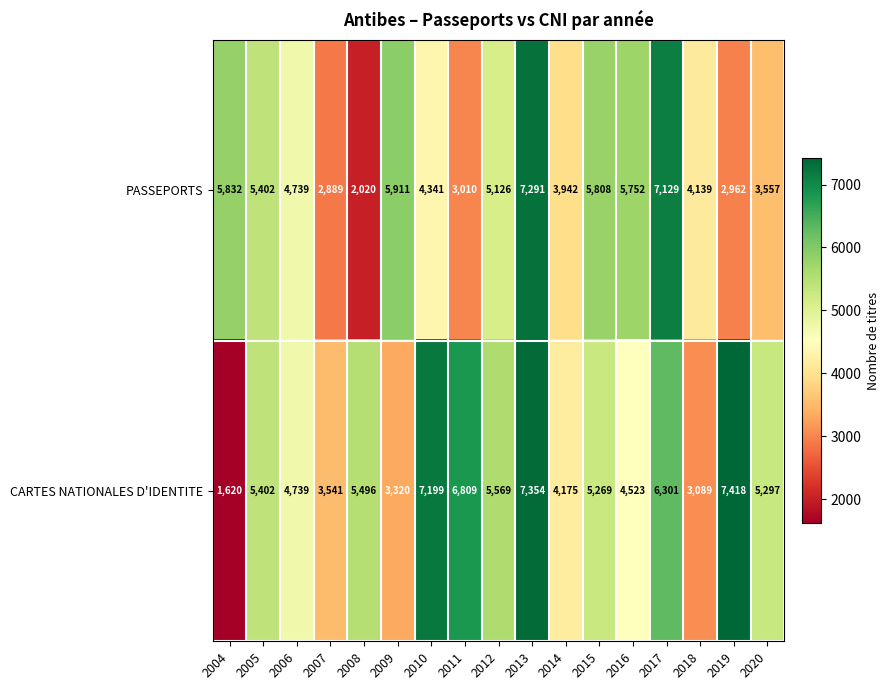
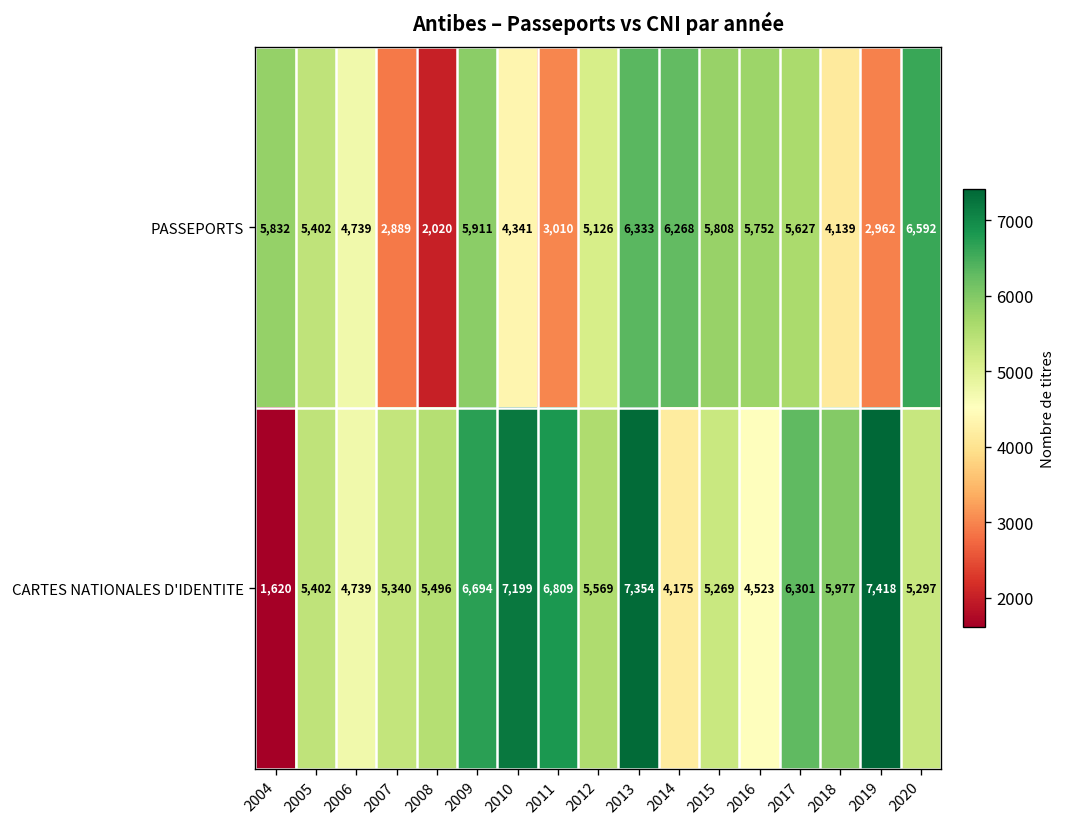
  {
    "PASSEPORTS": {
      "2004": "5,832",
      "2005": "5,402",
      "2006": "4,739",
      "2007": "2,889",
      "2008": "2,020",
      "2009": "5,911",
      "2010": "4,341",
      "2011": "3,010",
      "2012": "5,126",
-     "2013": "7,291",
-     "2014": "3,942",
+     "2013": "6,333",
+     "2014": "6,268",
      "2015": "5,808",
      "2016": "5,752",
-     "2017": "7,129",
+     "2017": "5,627",
      "2018": "4,139",
      "2019": "2,962",
-     "2020": "3,557"
+     "2020": "6,592"
    },
    "CARTES NATIONALES D'IDENTITE": {
      "2004": "1,620",
      "2005": "5,402",
      "2006": "4,739",
-     "2007": "3,541",
+     "2007": "5,340",
      "2008": "5,496",
-     "2009": "3,320",
+     "2009": "6,694",
      "2010": "7,199",
      "2011": "6,809",
      "2012": "5,569",
      "2013": "7,354",
      "2014": "4,175",
      "2015": "5,269",
      "2016": "4,523",
      "2017": "6,301",
-     "2018": "3,089",
+     "2018": "5,977",
      "2019": "7,418",
      "2020": "5,297"
    }
  }
